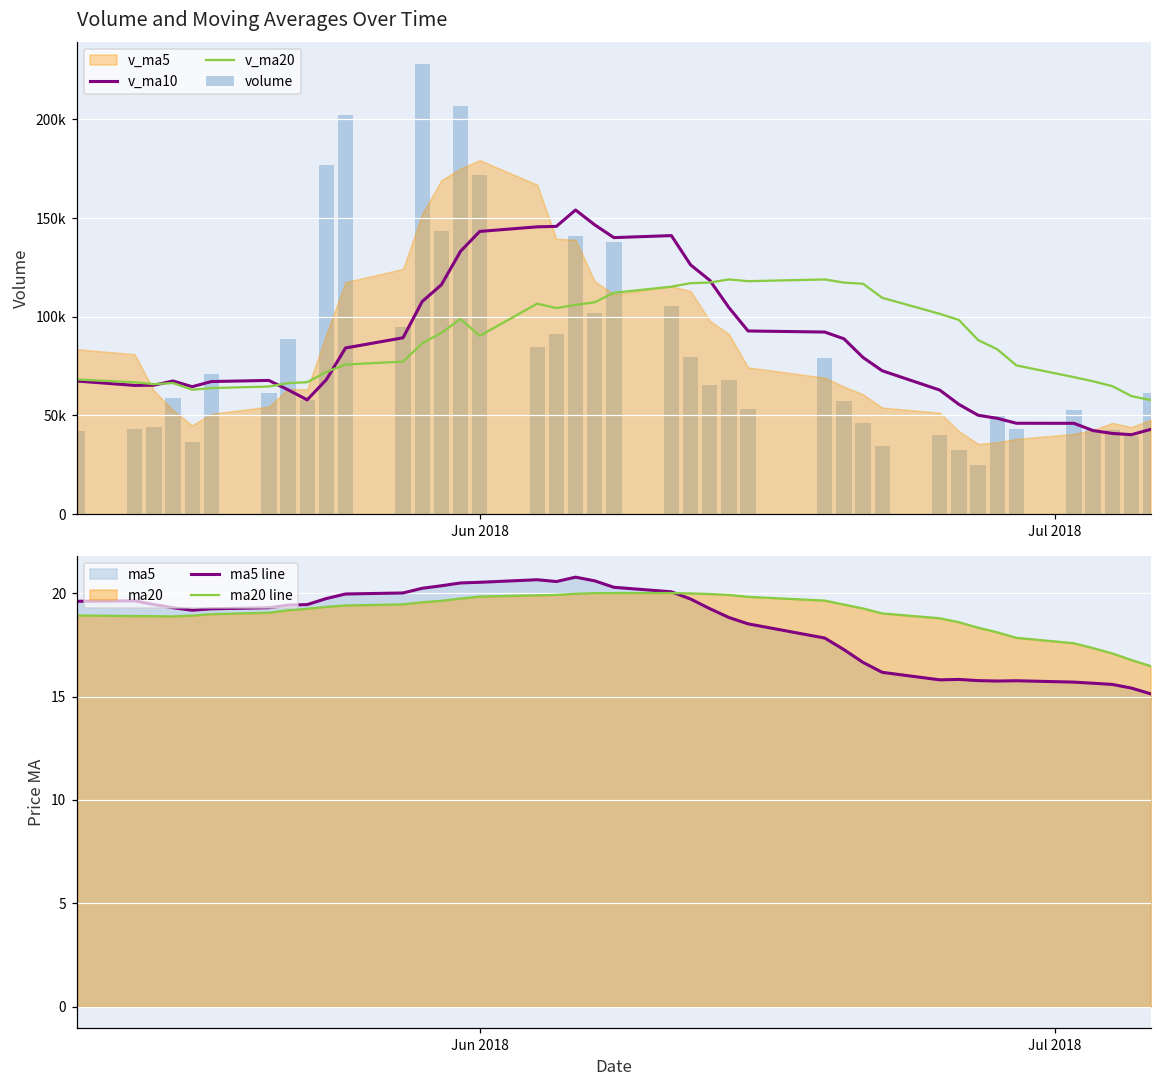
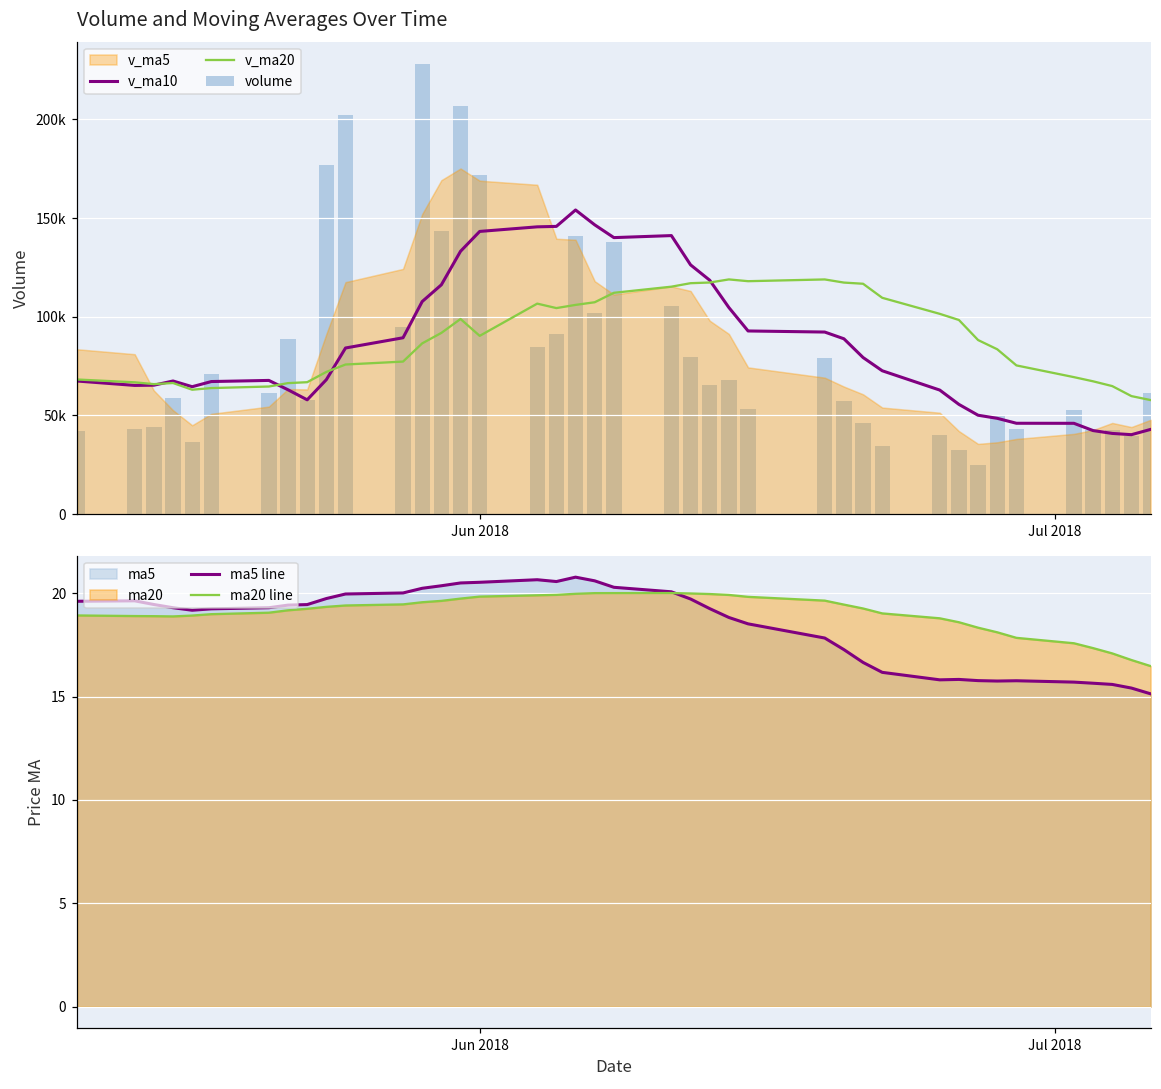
  {
    "Volume and Moving Averages Over Time": {
      "v_ma5": {
-       "Jun 2018": 179000
+       "Jun 2018": 169000
      },
      "v_ma10": {
        "Jun 2018": 143000
      },
      "volume": {
        "Jun 2018": 172000
      },
      "v_ma20": {
        "Jun 2018": 90000
      }
    }
  }
